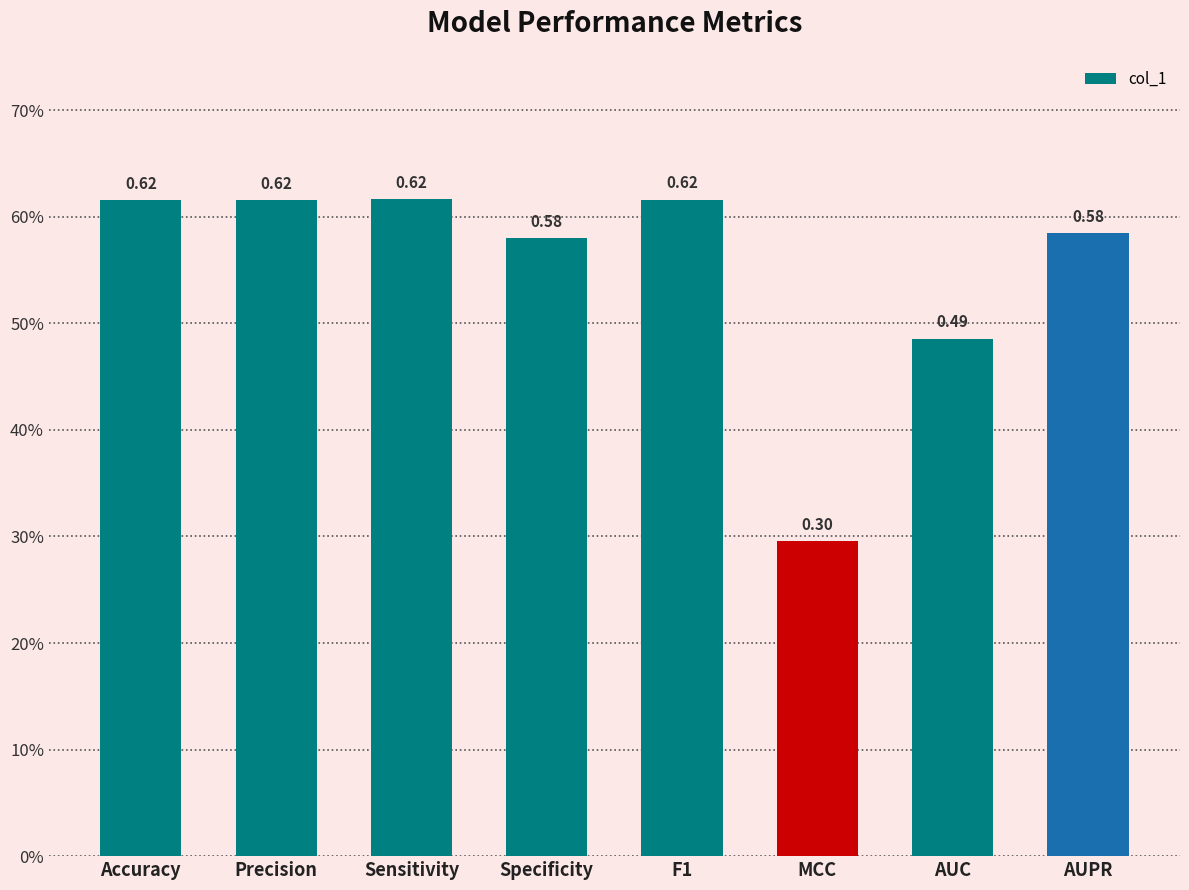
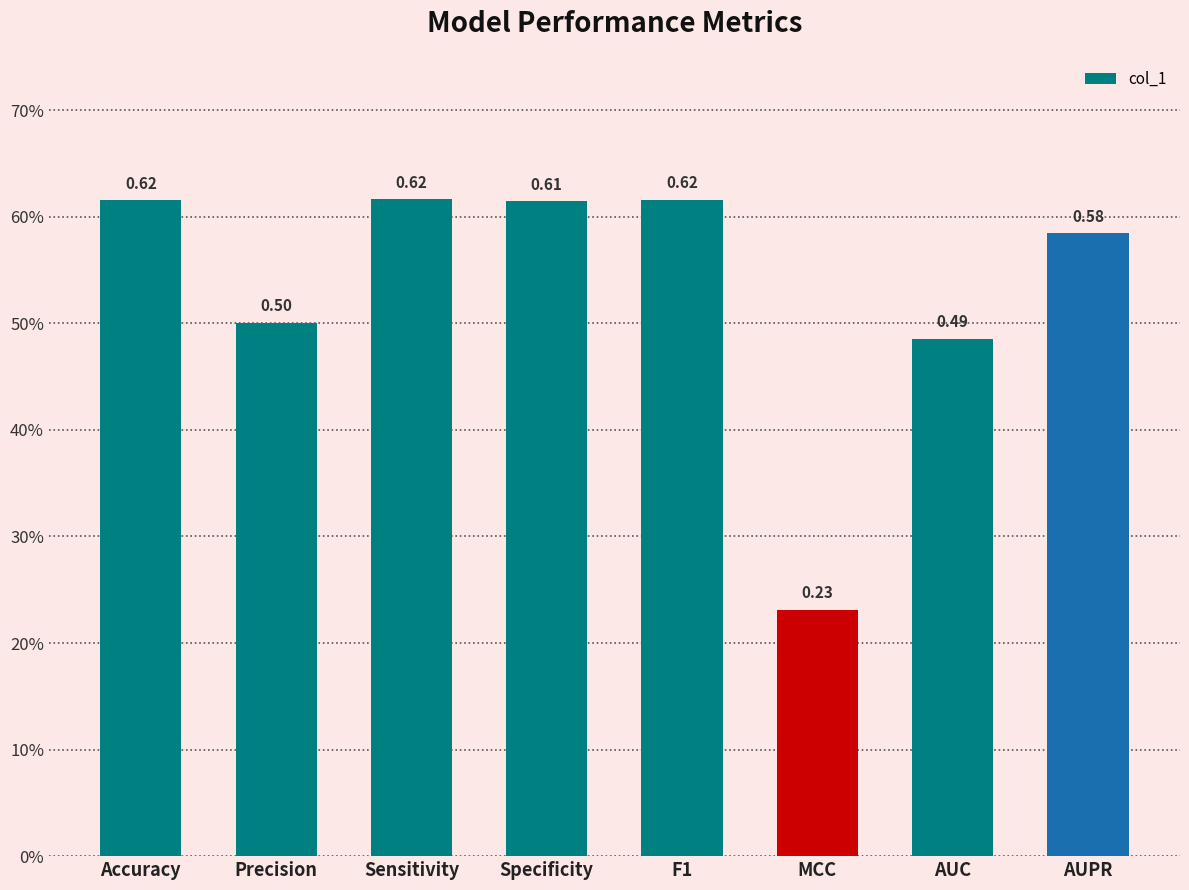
  {
    "Accuracy": 0.62,
-   "Precision": 0.62,
+   "Precision": 0.50,
    "Sensitivity": 0.62,
-   "Specificity": 0.58,
+   "Specificity": 0.61,
    "F1": 0.62,
-   "MCC": 0.30,
+   "MCC": 0.23,
    "AUC": 0.49,
    "AUPR": 0.58
  }
